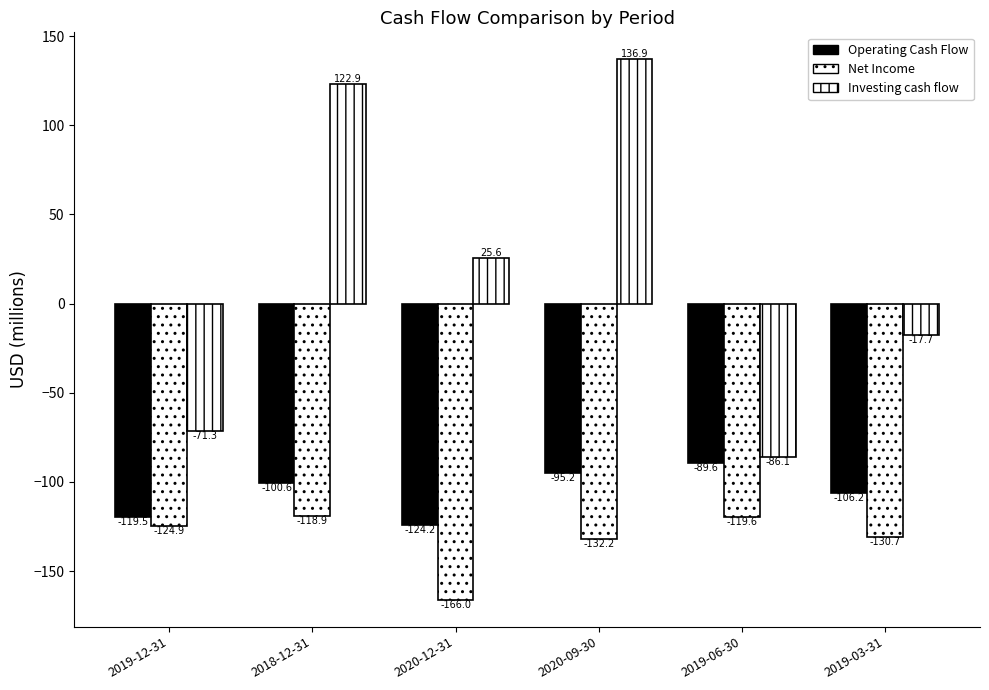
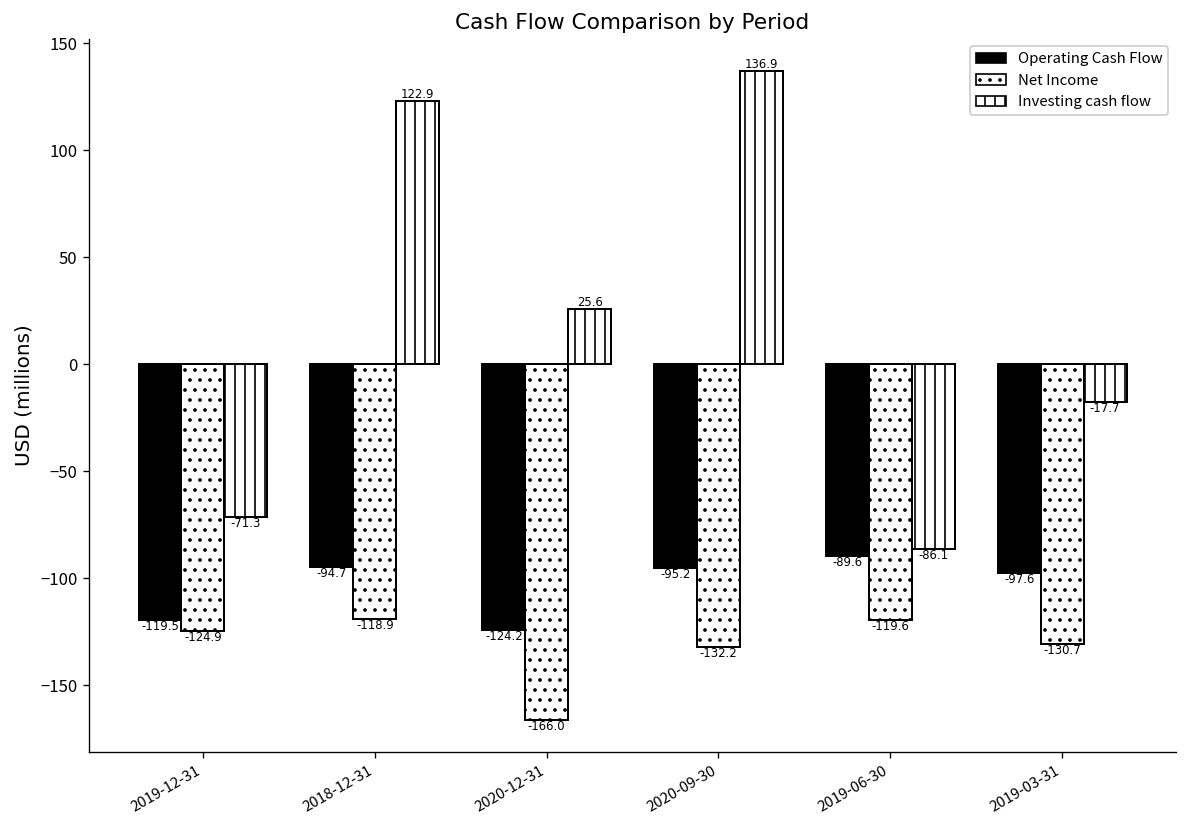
  {
    "Operating Cash Flow": {
      "2019-12-31": -119.5,
-     "2018-12-31": -100.6,
+     "2018-12-31": -94.7,
      "2020-12-31": -124.2,
      "2020-09-30": -95.2,
      "2019-06-30": -89.6,
-     "2019-03-31": -106.2
+     "2019-03-31": -97.6
    }
  }
